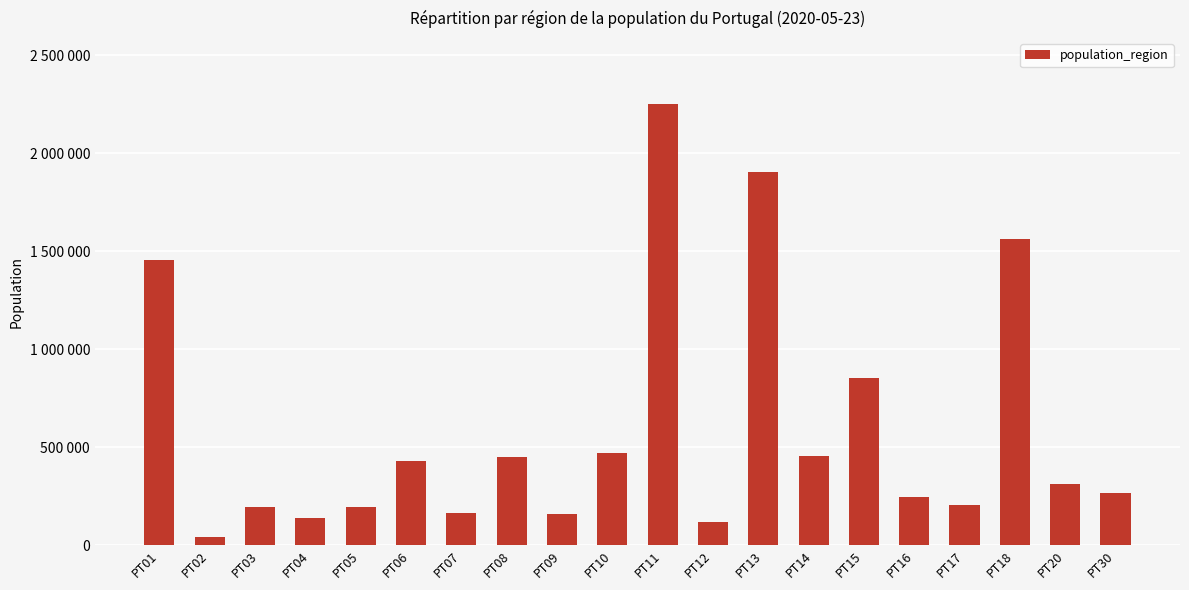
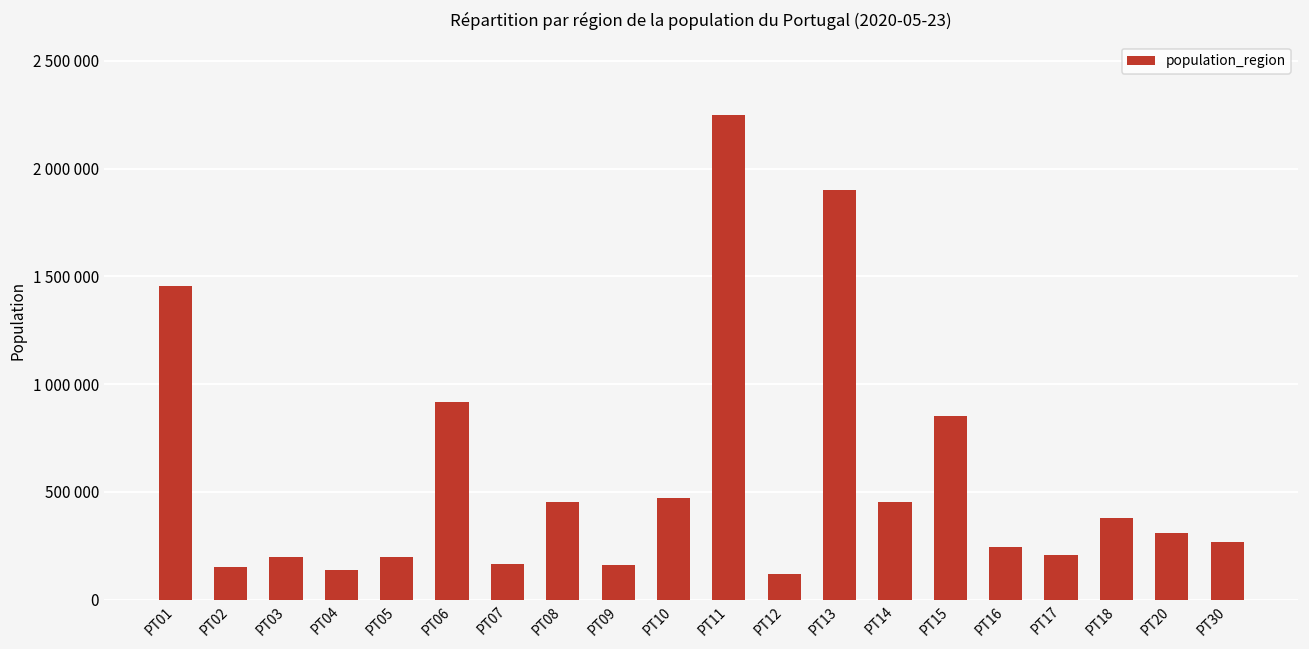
  {
    "PT01": 1450000,
-   "PT02": 40000,
+   "PT02": 150000,
    "PT03": 200000,
    "PT04": 140000,
    "PT05": 200000,
-   "PT06": 430000,
+   "PT06": 920000,
    "PT07": 170000,
    "PT08": 450000,
    "PT09": 160000,
    "PT10": 470000,
    "PT11": 2250000,
    "PT12": 120000,
    "PT13": 1900000,
    "PT14": 450000,
    "PT15": 850000,
    "PT16": 240000,
    "PT17": 210000,
-   "PT18": 1560000,
+   "PT18": 380000,
    "PT20": 310000,
    "PT30": 270000
  }
